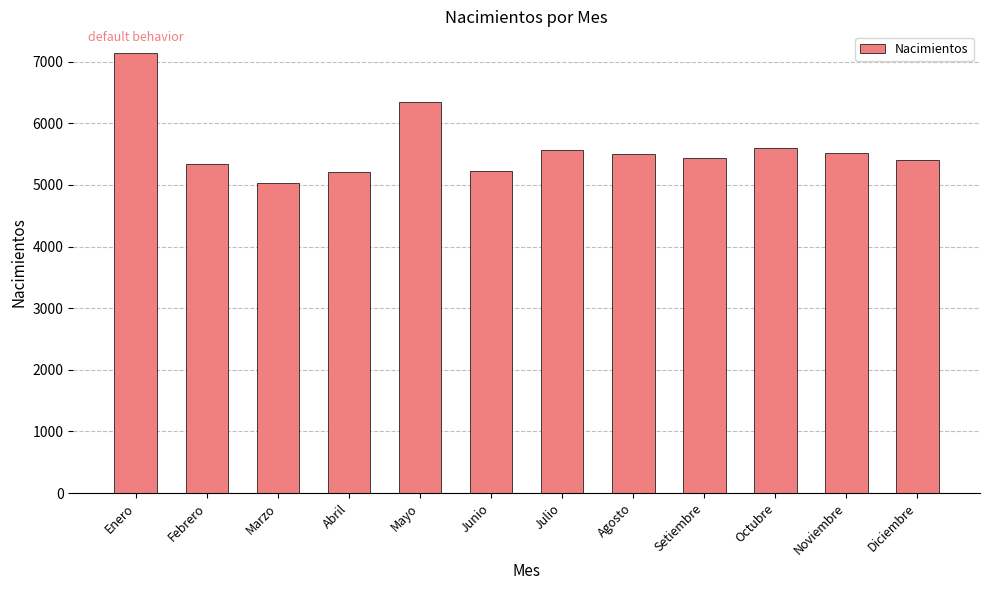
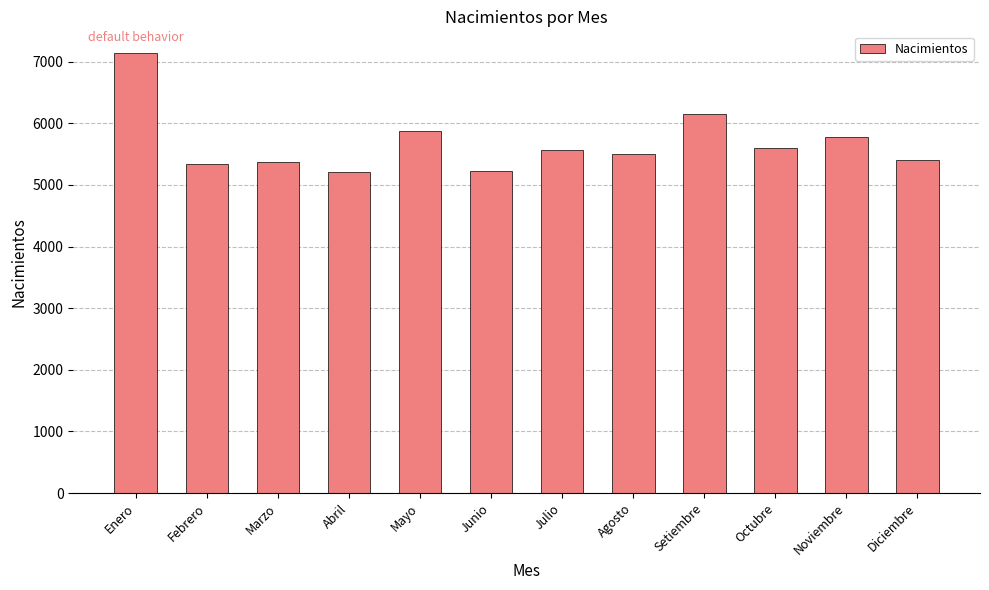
  {
    "Enero": 7100,
    "Febrero": 5300,
-   "Marzo": 5000,
+   "Marzo": 5400,
    "Abril": 5200,
-   "Mayo": 6300,
+   "Mayo": 5900,
    "Junio": 5200,
    "Julio": 5600,
    "Agosto": 5500,
-   "Setiembre": 5400,
+   "Setiembre": 6100,
    "Octubre": 5600,
-   "Noviembre": 5500,
+   "Noviembre": 5800,
    "Diciembre": 5400
  }
